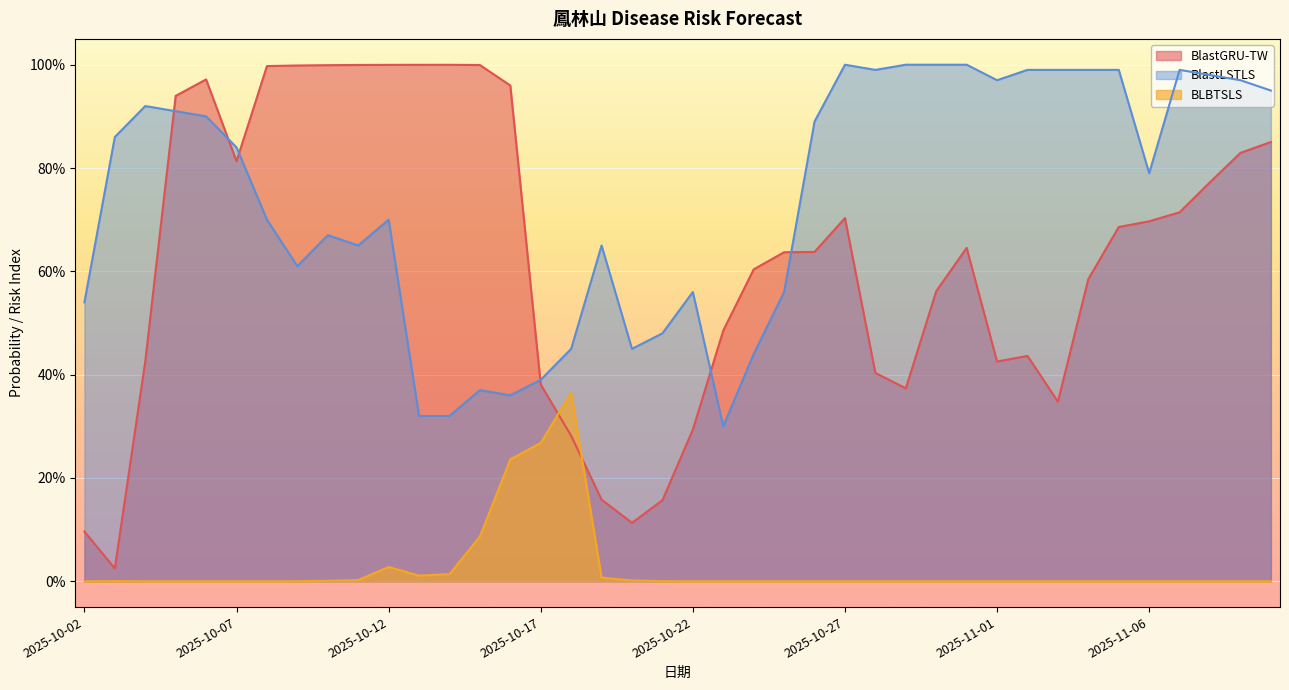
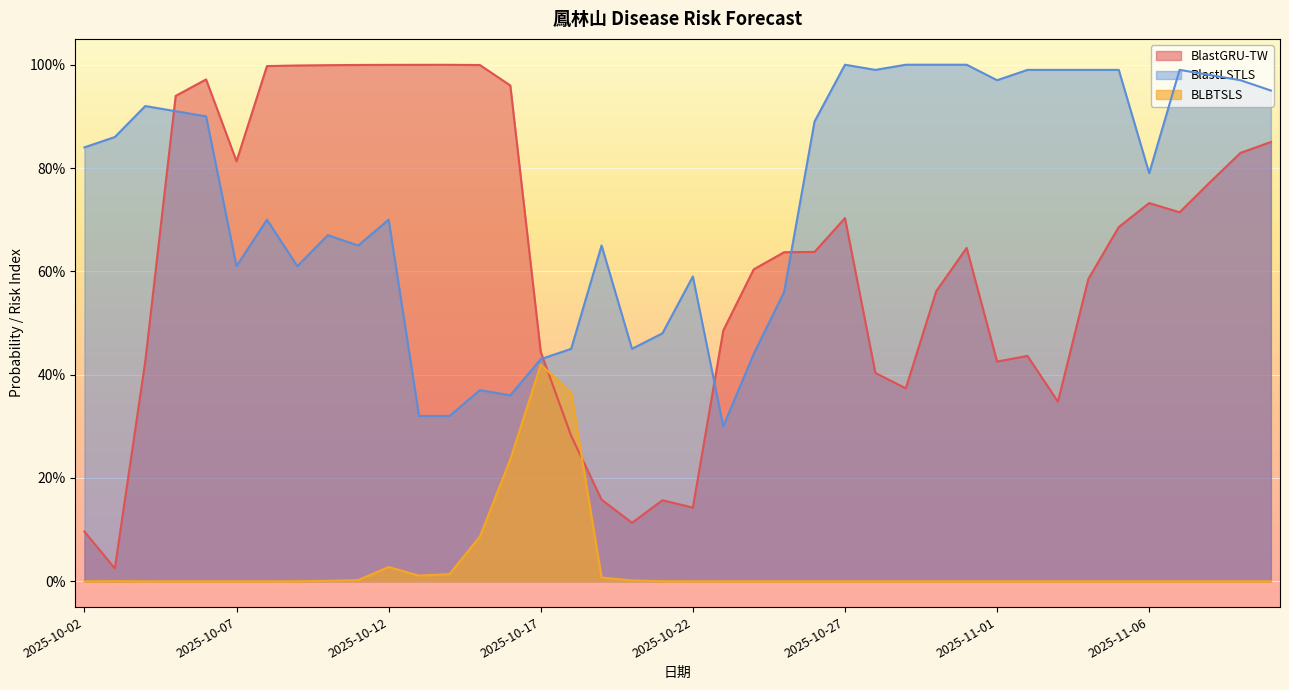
  {
    "BlastGRU-TW": {
      "2025-10-02": "10%",
      "2025-10-07": "81%",
      "2025-10-12": "100%",
-     "2025-10-17": "38%",
-     "2025-10-22": "29%",
+     "2025-10-17": "44%",
+     "2025-10-22": "14%",
      "2025-10-27": "70%",
      "2025-11-01": "43%",
-     "2025-11-06": "70%"
+     "2025-11-06": "73%"
    },
    "BlastLSTLS": {
-     "2025-10-02": "54%",
-     "2025-10-07": "84%",
+     "2025-10-02": "84%",
+     "2025-10-07": "61%",
      "2025-10-12": "70%",
-     "2025-10-17": "39%",
-     "2025-10-22": "56%",
+     "2025-10-17": "43%",
+     "2025-10-22": "59%",
      "2025-10-27": "100%",
      "2025-11-01": "97%",
      "2025-11-06": "79%"
    },
    "BLBTSLS": {
      "2025-10-02": "0%",
      "2025-10-07": "0%",
      "2025-10-12": "3%",
-     "2025-10-17": "27%",
+     "2025-10-17": "42%",
      "2025-10-22": "0%",
      "2025-10-27": "0%",
      "2025-11-01": "0%",
      "2025-11-06": "0%"
    }
  }
